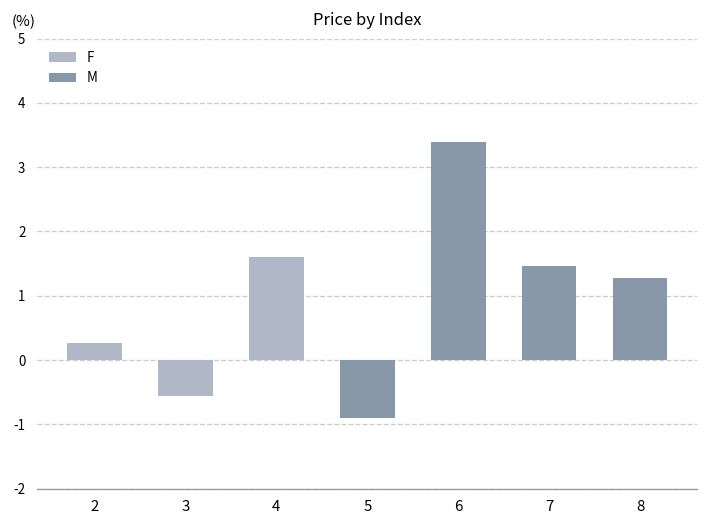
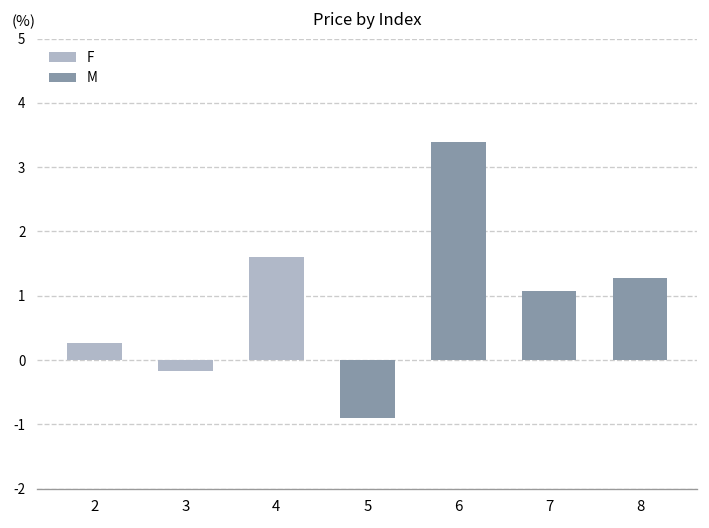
  {
    "F": {
      "2": 0.3,
-     "3": -0.6,
+     "3": -0.2,
      "4": 1.6,
      "5": 0.0,
      "6": 0.0,
      "7": 0.0,
      "8": 0.0
    },
    "M": {
      "2": 0.0,
      "3": 0.0,
      "4": 0.0,
      "5": -0.9,
      "6": 3.4,
-     "7": 1.5,
+     "7": 1.1,
      "8": 1.3
    }
  }
